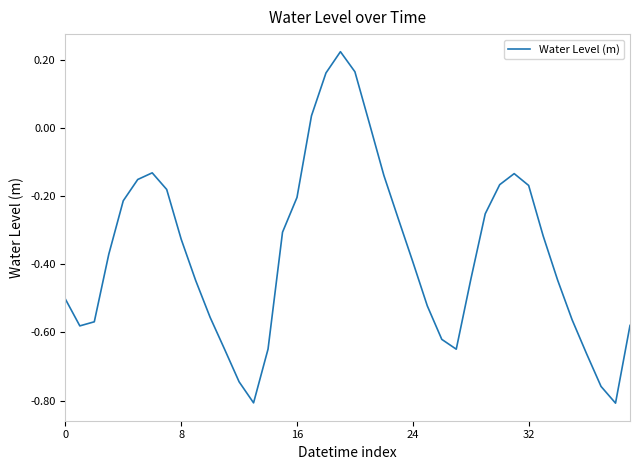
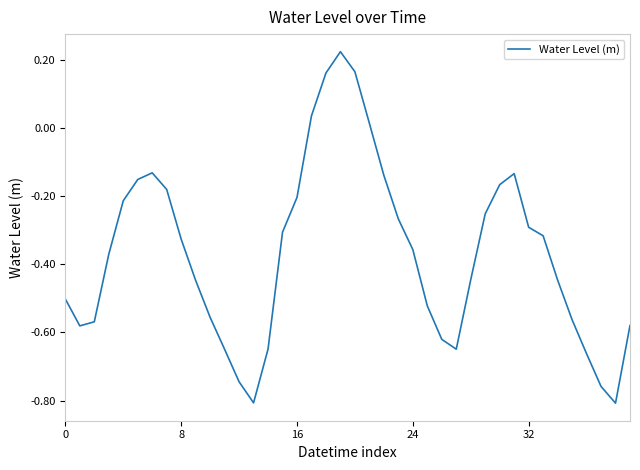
  {
    "0": -0.50,
    "8": -0.33,
    "16": -0.20,
-   "24": -0.39,
-   "32": -0.17
+   "24": -0.36,
+   "32": -0.29
  }
